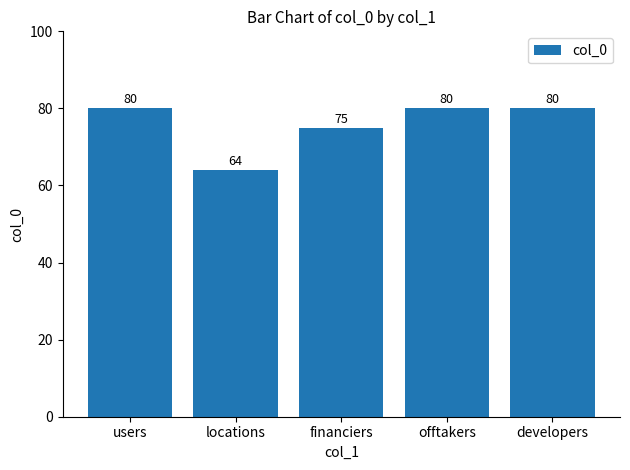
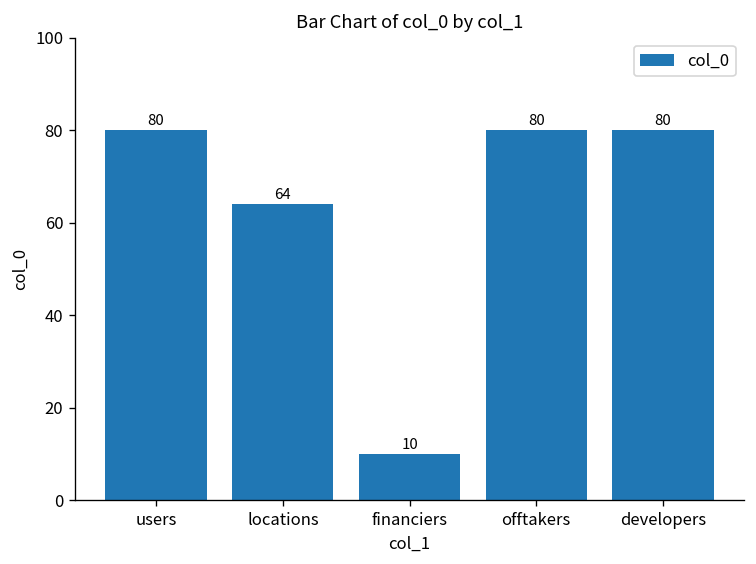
  {
    "users": 80,
    "locations": 64,
-   "financiers": 75,
+   "financiers": 10,
    "offtakers": 80,
    "developers": 80
  }
